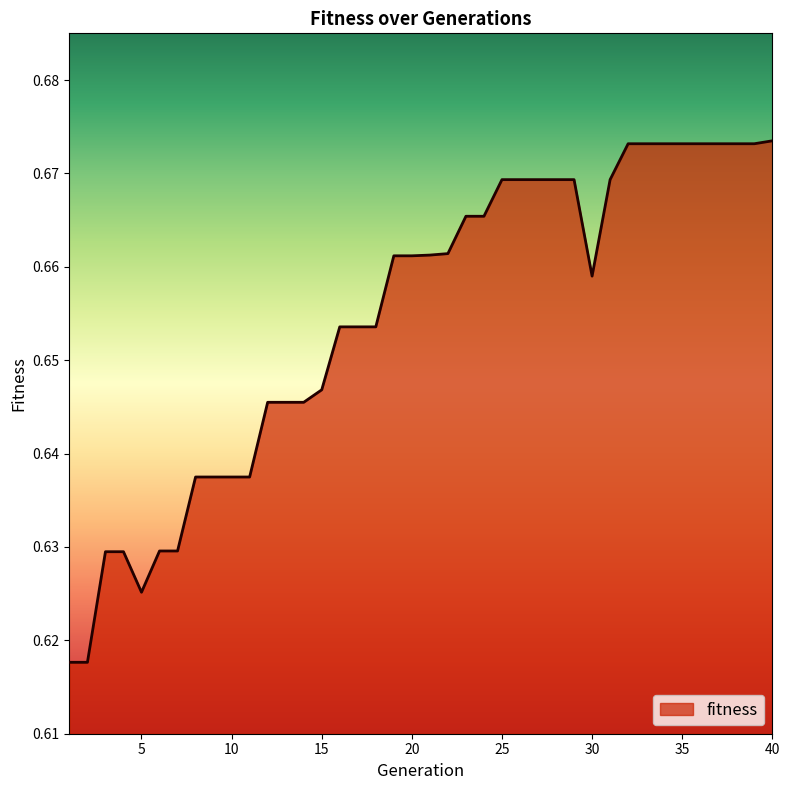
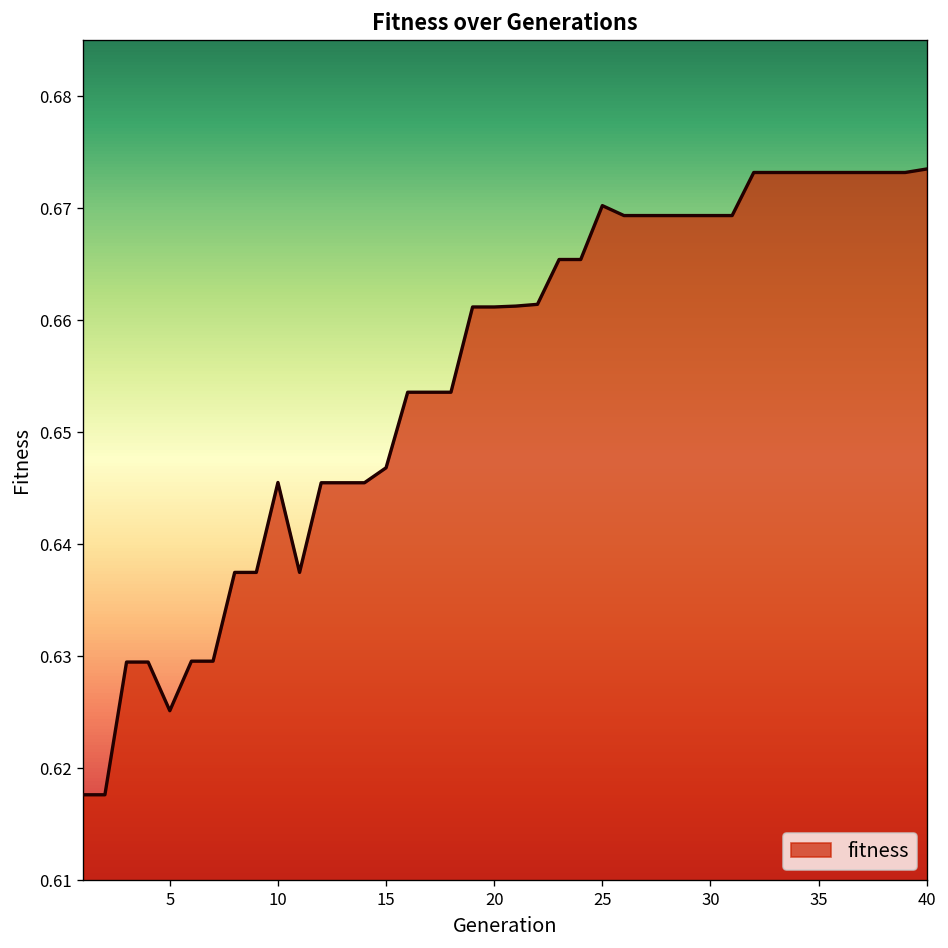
  {
    "5": 0.625,
-   "10": 0.637,
+   "10": 0.646,
    "15": 0.647,
    "20": 0.661,
-   "25": 0.669,
-   "30": 0.659,
+   "25": 0.670,
+   "30": 0.669,
    "35": 0.673,
    "40": 0.673
  }
